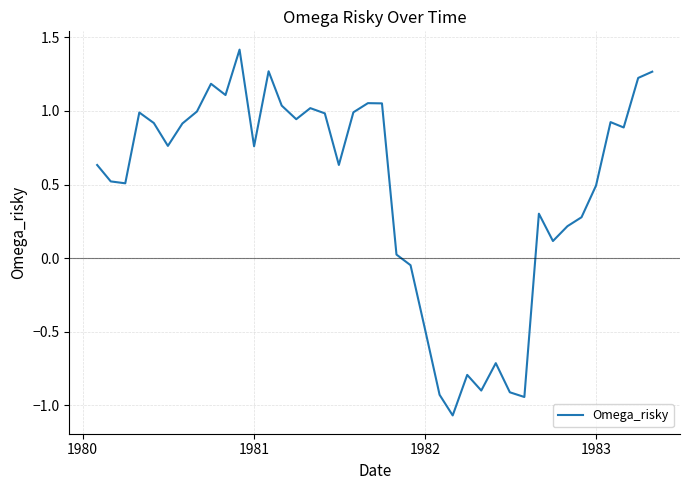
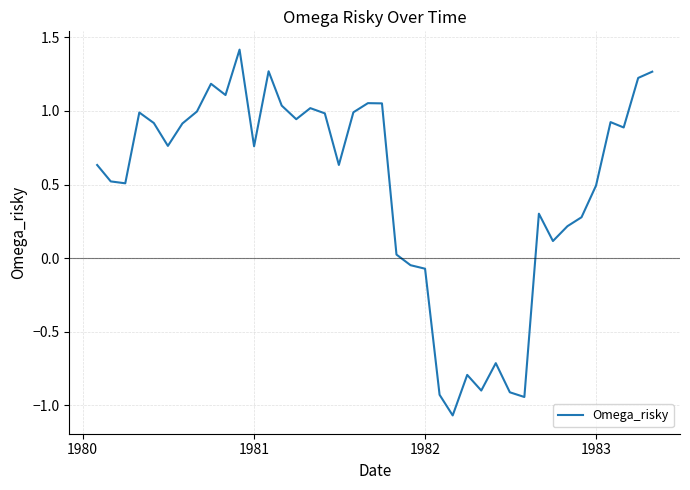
  {
    "1981": 0.76,
-   "1982": -0.48,
+   "1982": -0.07,
    "1983": 0.49
  }
